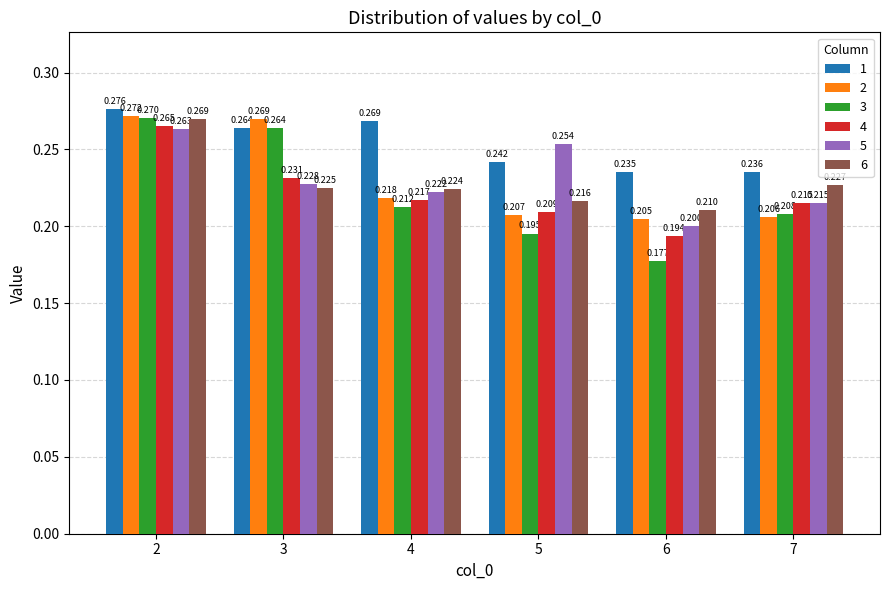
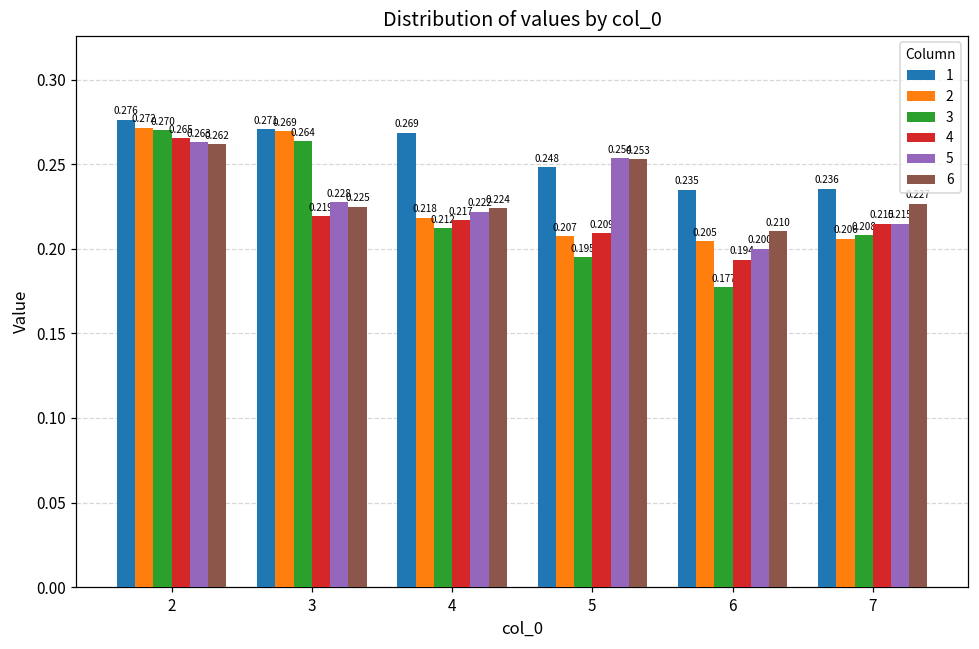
  {
    "1": {
      "2": 0.276,
-     "3": 0.264,
+     "3": 0.271,
      "4": 0.269,
-     "5": 0.242,
+     "5": 0.248,
      "6": 0.235,
      "7": 0.236
    },
    "2": {
      "4": 0.218,
      "5": 0.207,
      "6": 0.205
    },
    "3": {
      "3": 0.264,
      "4": 0.212,
      "5": 0.195,
      "6": 0.177
    },
    "4": {
-     "3": 0.231,
+     "3": 0.219,
      "4": 0.217,
      "5": 0.209,
      "6": 0.194
    },
    "5": {
      "3": 0.228,
      "6": 0.200
    },
    "6": {
-     "2": 0.269,
+     "2": 0.262,
      "3": 0.225,
-     "5": 0.216,
+     "5": 0.253,
      "6": 0.210
    }
  }
